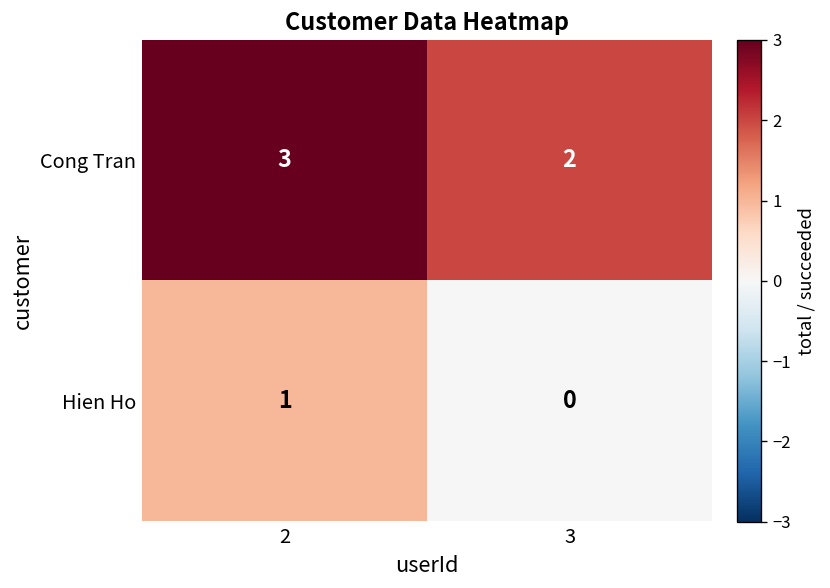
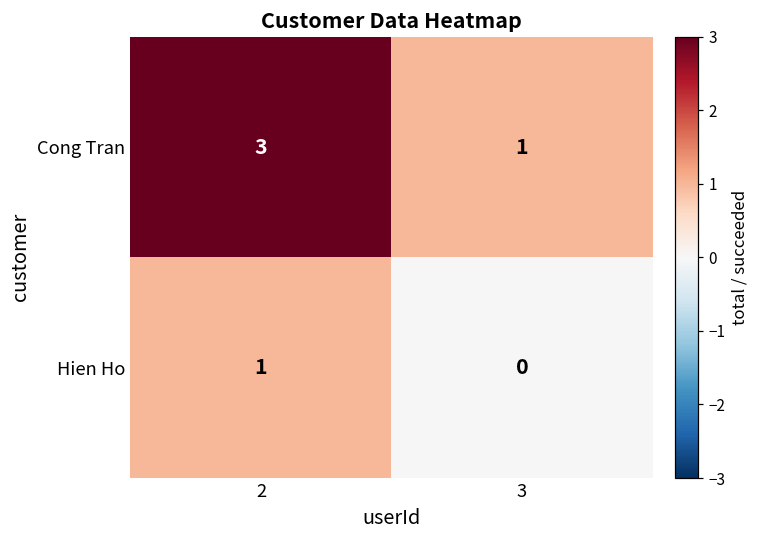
  {
    "Cong Tran": {
      "2": 3,
-     "3": 2
+     "3": 1
    },
    "Hien Ho": {
      "2": 1,
      "3": 0
    }
  }
